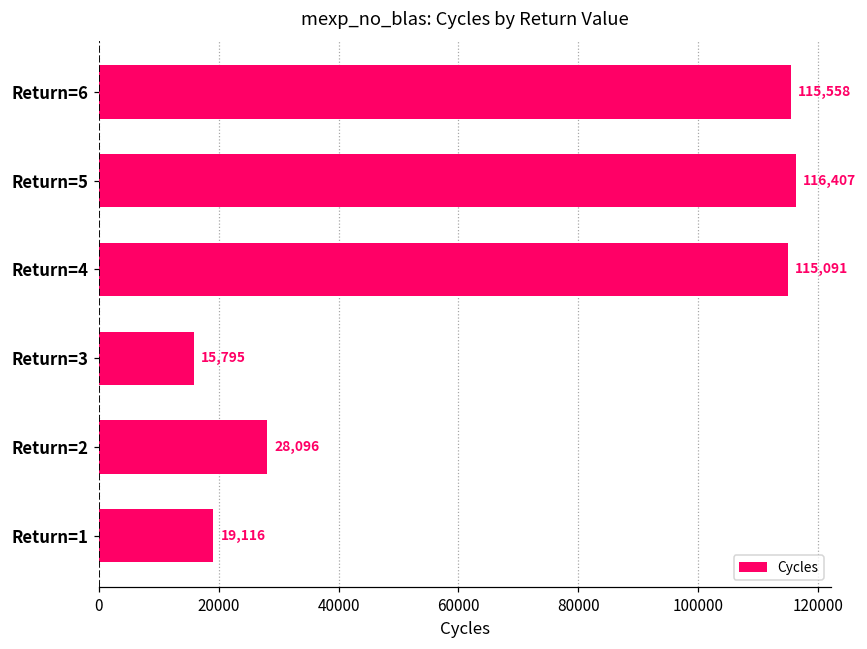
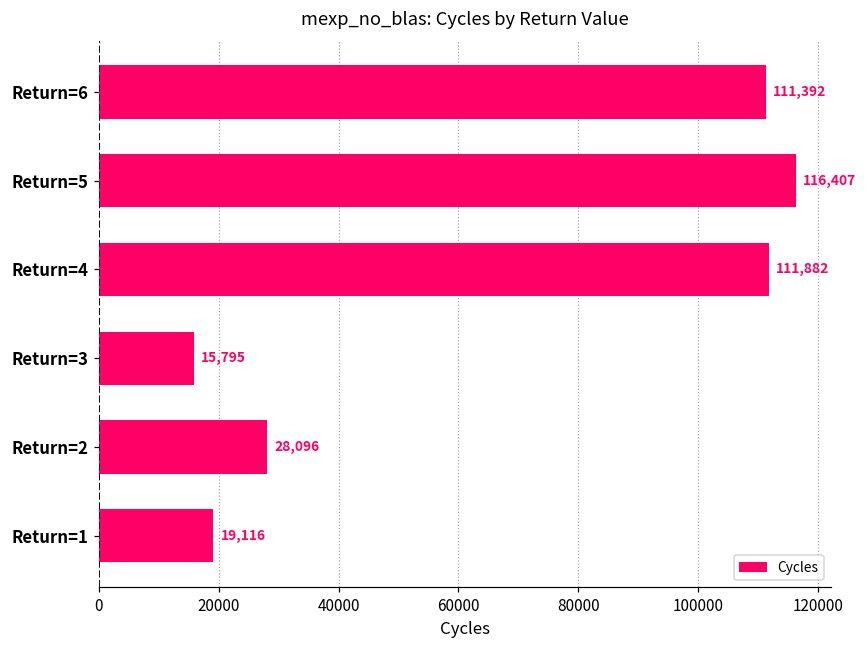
  {
-   "Return=6": "115,558",
+   "Return=6": "111,392",
    "Return=5": "116,407",
-   "Return=4": "115,091",
+   "Return=4": "111,882",
    "Return=3": "15,795",
    "Return=2": "28,096",
    "Return=1": "19,116"
  }
